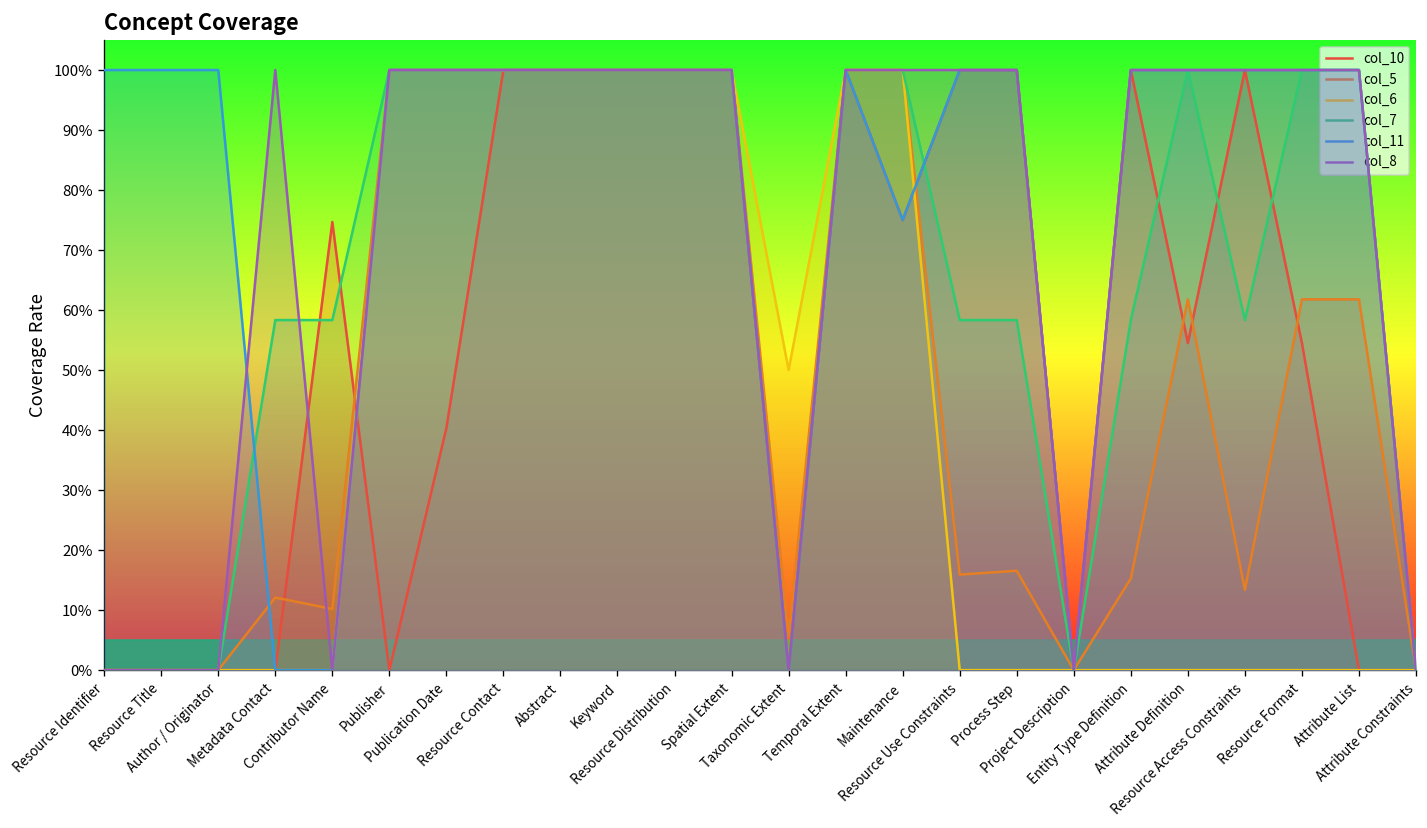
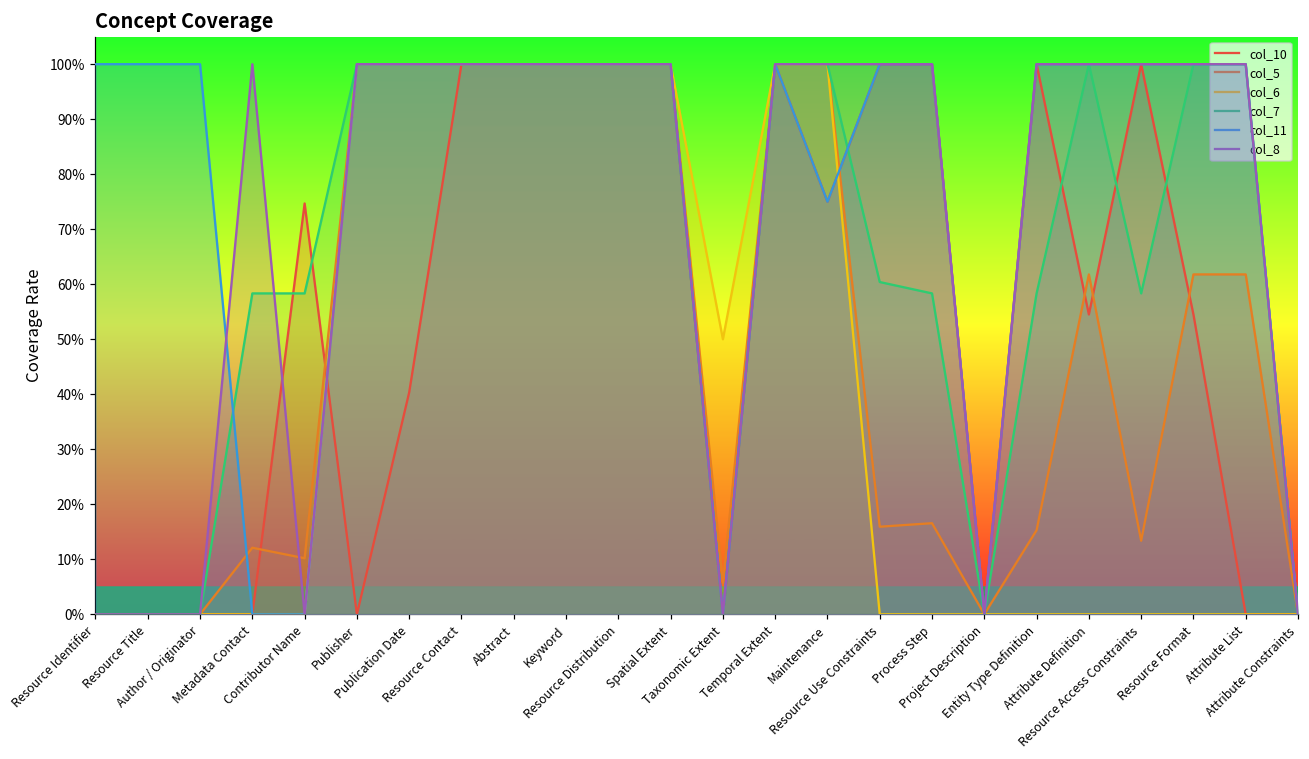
  {
    "col_6": {
      "Taxonomic Extent": "50%"
    },
    "col_7": {
      "Metadata Contact": "58%",
      "Contributor Name": "58%",
-     "Resource Use Constraints": "58%",
+     "Resource Use Constraints": "60%",
      "Process Step": "58%",
      "Entity Type Definition": "58%",
      "Resource Access Constraints": "58%"
    },
    "col_11": {
      "Resource Identifier": "100%",
      "Resource Title": "100%",
      "Author / Originator": "100%"
    },
    "col_8": {
      "Metadata Contact": "100%"
    }
  }
